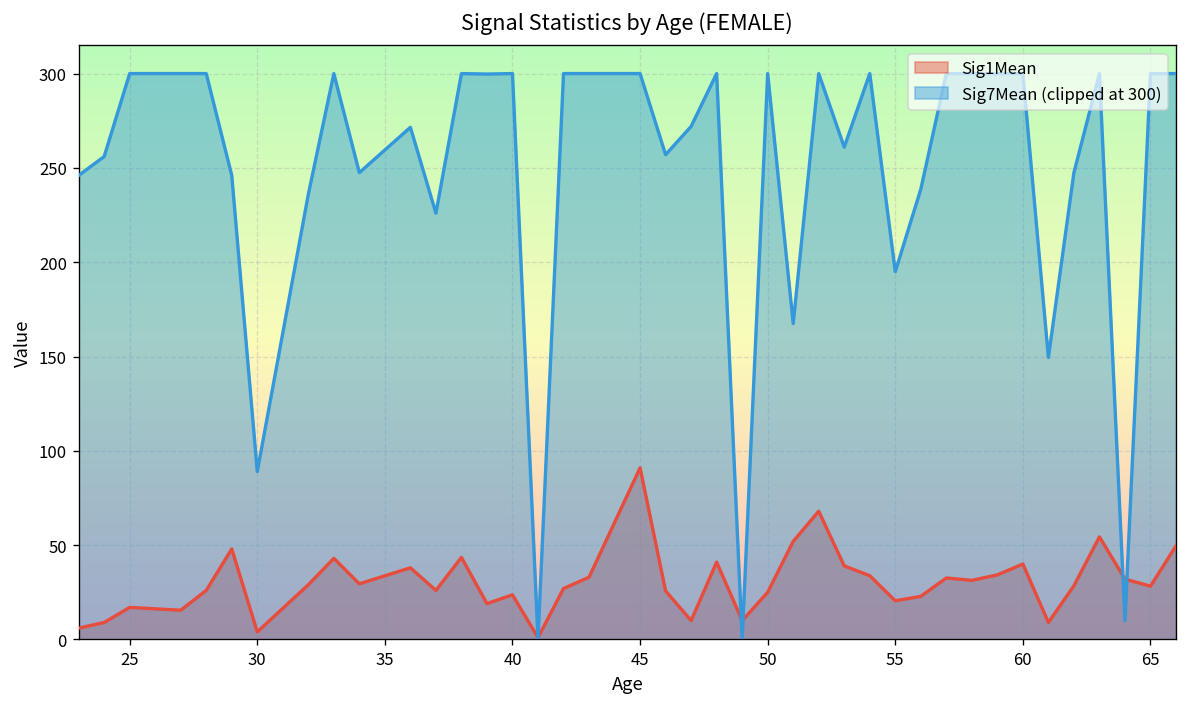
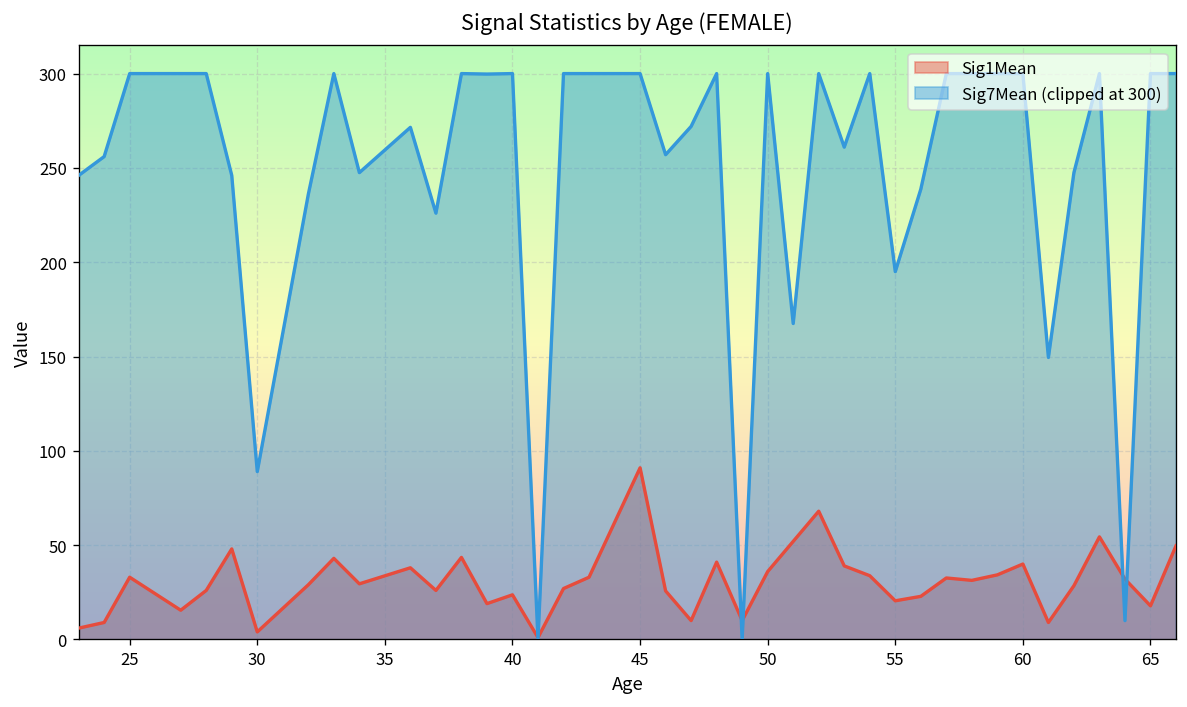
  {
    "Sig1Mean": {
-     "25": 17,
+     "25": 33,
      "30": 4,
      "40": 24,
      "45": 91,
-     "50": 25,
+     "50": 36,
      "55": 21,
      "60": 40,
-     "65": 28
+     "65": 18
    },
    "Sig7Mean (clipped at 300)": {
      "25": 300,
      "30": 89,
      "40": 300,
      "45": 300,
      "50": 300,
      "55": 195
    }
  }
